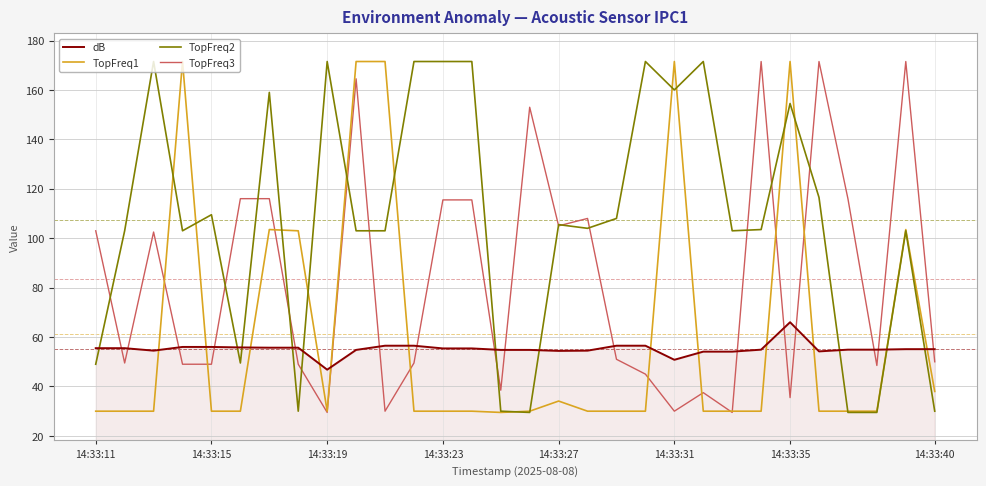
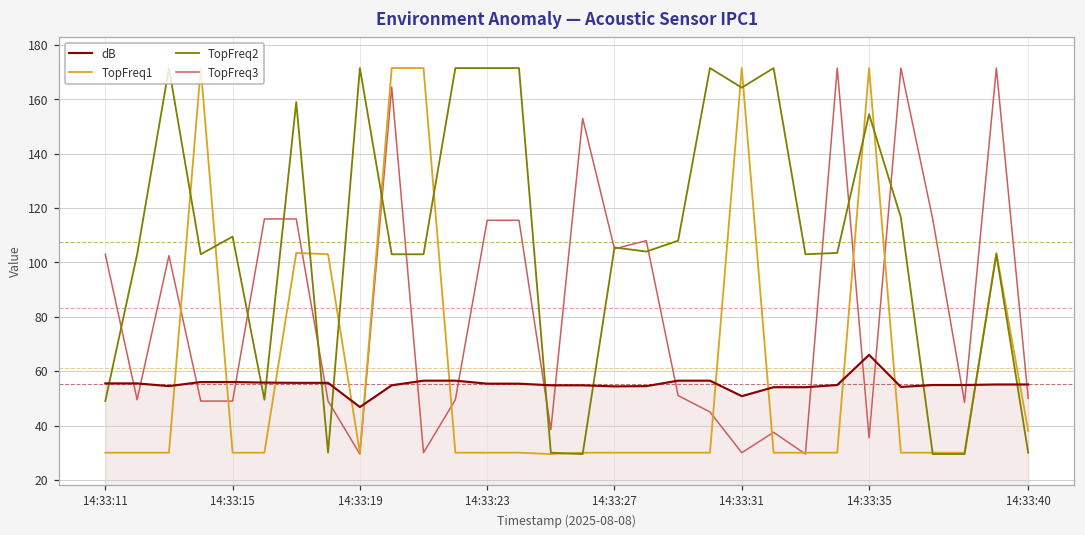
  {
    "dB": {
      "14:33:11": 56,
      "14:33:15": 56,
      "14:33:19": 47,
      "14:33:23": 55,
      "14:33:27": 54,
      "14:33:31": 51,
      "14:33:35": 66,
      "14:33:40": 55
    },
    "TopFreq1": {
      "14:33:11": 30,
      "14:33:15": 30,
      "14:33:23": 30,
-     "14:33:27": 34,
+     "14:33:27": 30,
      "14:33:31": 172,
      "14:33:35": 172,
      "14:33:40": 38
    },
    "TopFreq2": {
      "14:33:11": 49,
      "14:33:15": 110,
      "14:33:19": 172,
      "14:33:23": 172,
-     "14:33:31": 160,
+     "14:33:31": 164,
      "14:33:35": 155,
      "14:33:40": 30
    },
    "TopFreq3": {
      "14:33:11": 103,
      "14:33:15": 49,
      "14:33:23": 116,
      "14:33:31": 30,
      "14:33:35": 36,
      "14:33:40": 50
    }
  }
